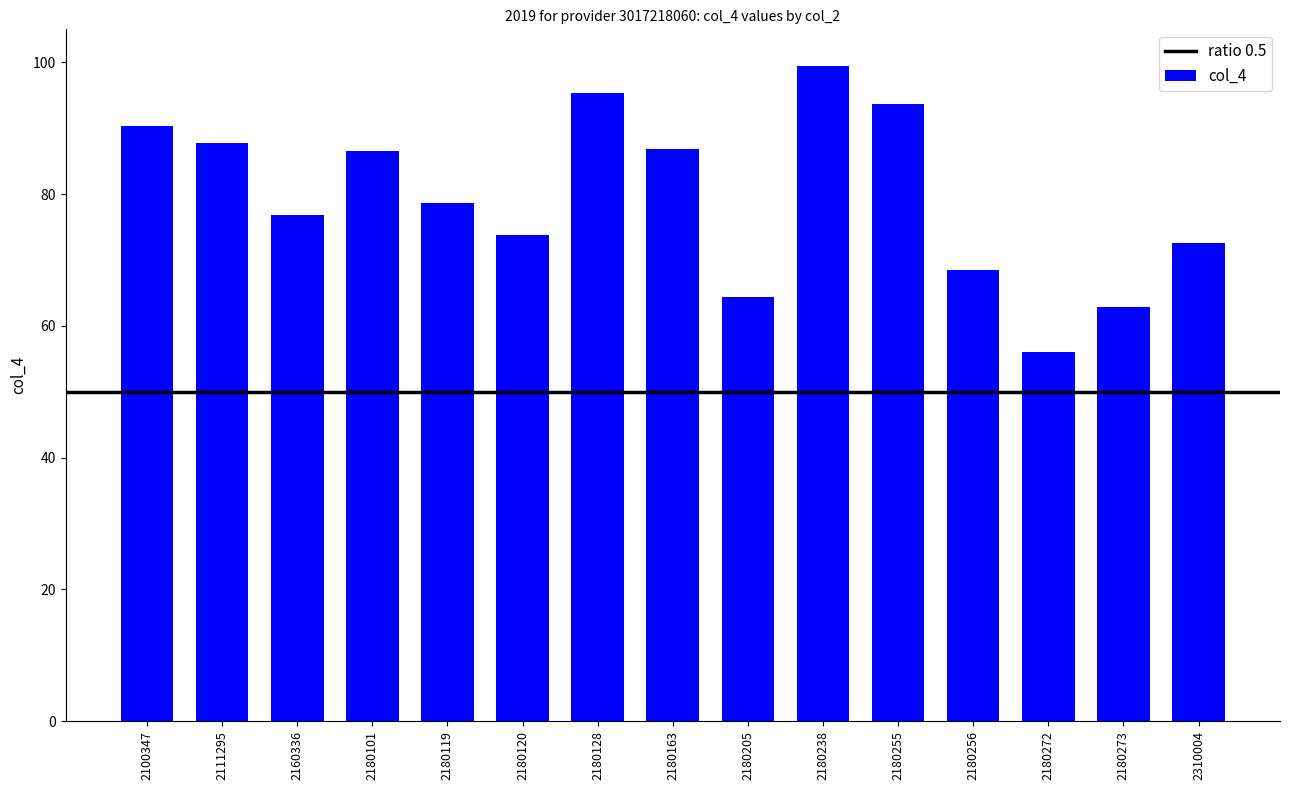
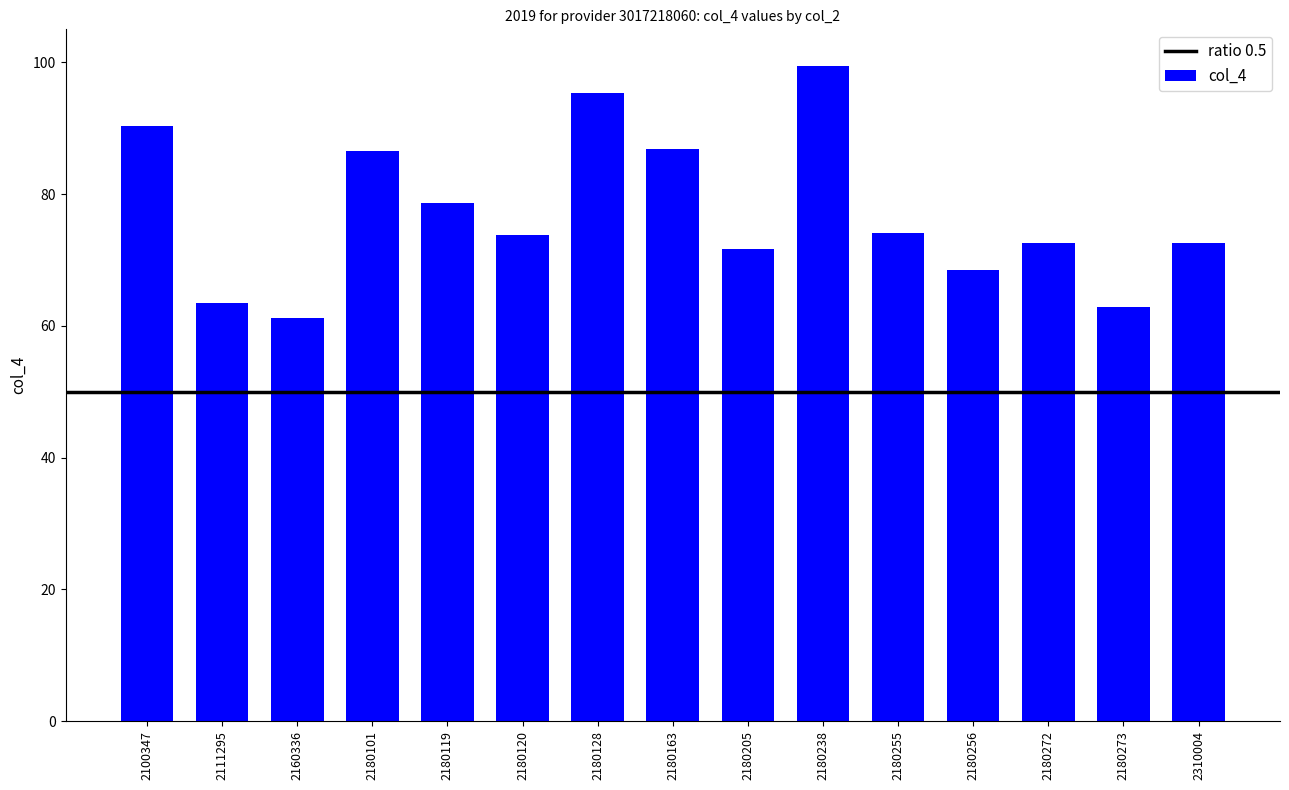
  {
    "2100347": 90,
-   "2111295": 88,
-   "2160336": 77,
+   "2111295": 64,
+   "2160336": 61,
    "2180101": 87,
    "2180119": 79,
    "2180120": 74,
    "2180128": 95,
    "2180163": 87,
-   "2180205": 64,
+   "2180205": 72,
    "2180238": 99,
-   "2180255": 94,
+   "2180255": 74,
    "2180256": 69,
-   "2180272": 56,
+   "2180272": 73,
    "2180273": 63,
    "2310004": 73
  }
